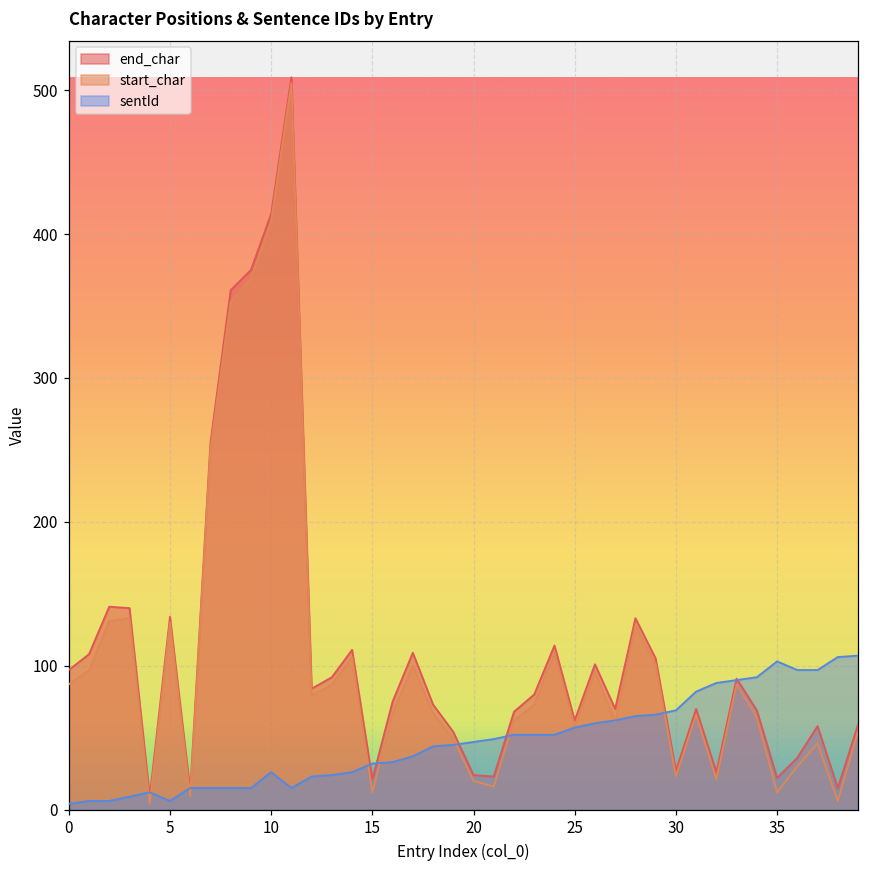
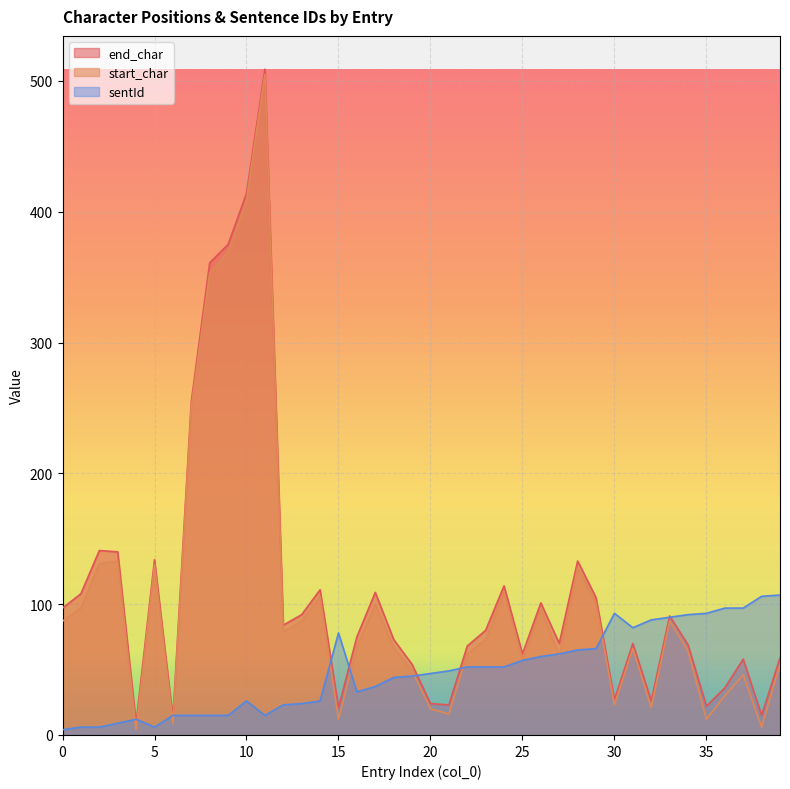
  {
    "sentId": {
      "0": 4,
      "5": 6,
      "10": 26,
-     "15": 32,
+     "15": 78,
      "20": 47,
-     "30": 69,
-     "35": 103
+     "30": 93,
+     "35": 93
    }
  }
